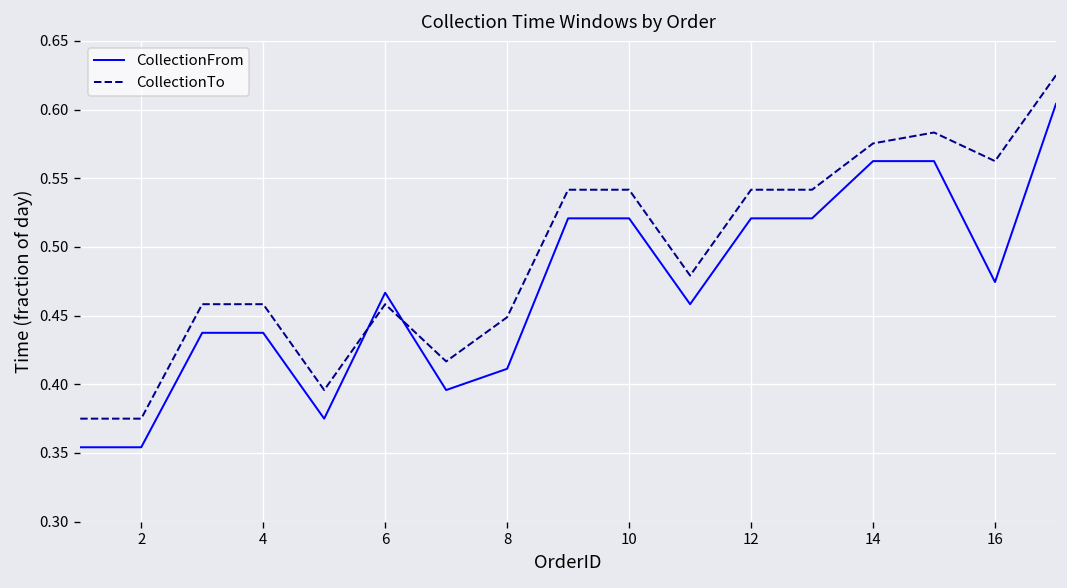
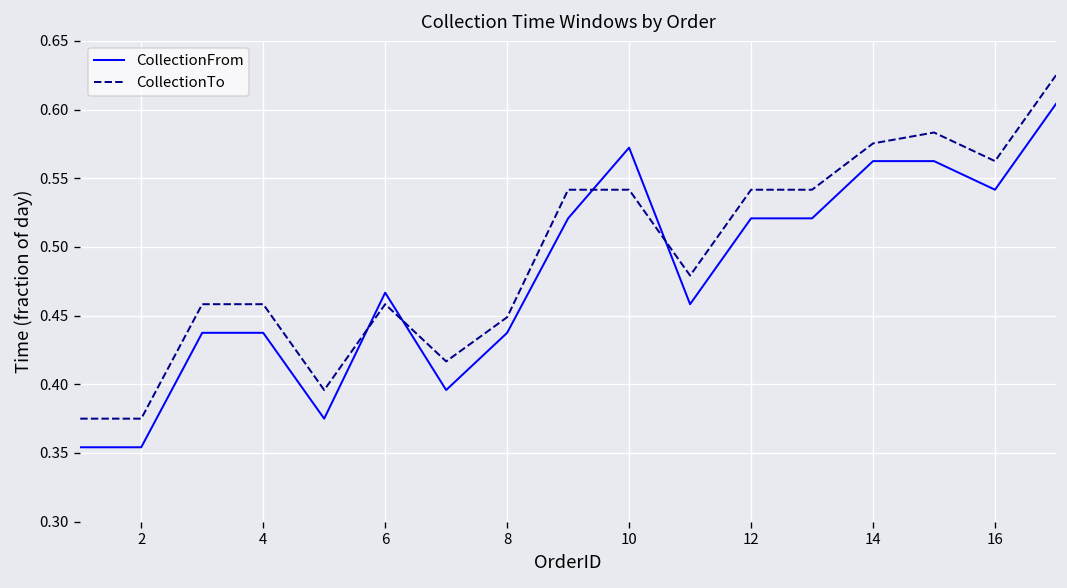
  {
    "CollectionFrom": {
      "2": 0.354,
      "4": 0.438,
      "6": 0.467,
-     "8": 0.411,
-     "10": 0.521,
+     "8": 0.438,
+     "10": 0.572,
      "12": 0.521,
      "14": 0.563,
-     "16": 0.474
+     "16": 0.542
    },
    "CollectionTo": {
      "2": 0.375,
      "4": 0.458,
      "6": 0.458,
      "8": 0.449,
      "10": 0.542,
      "12": 0.542,
      "14": 0.575,
      "16": 0.563
    }
  }
